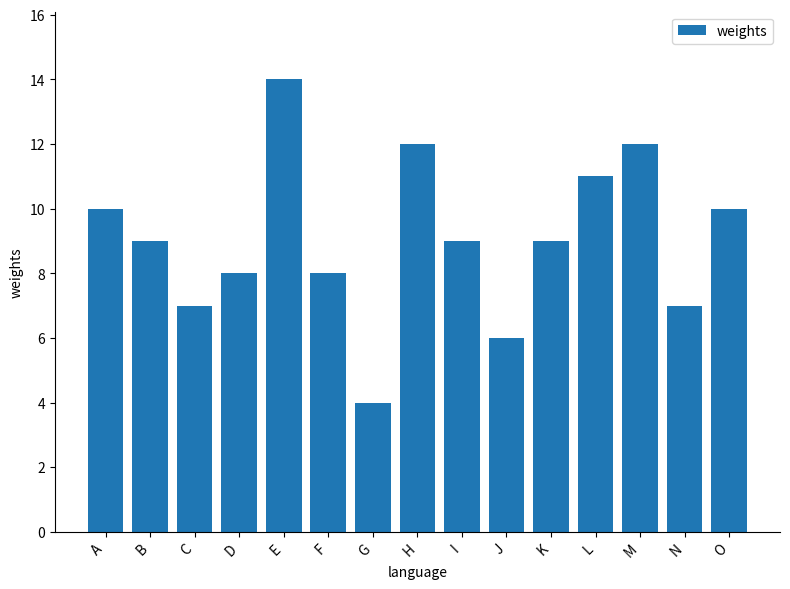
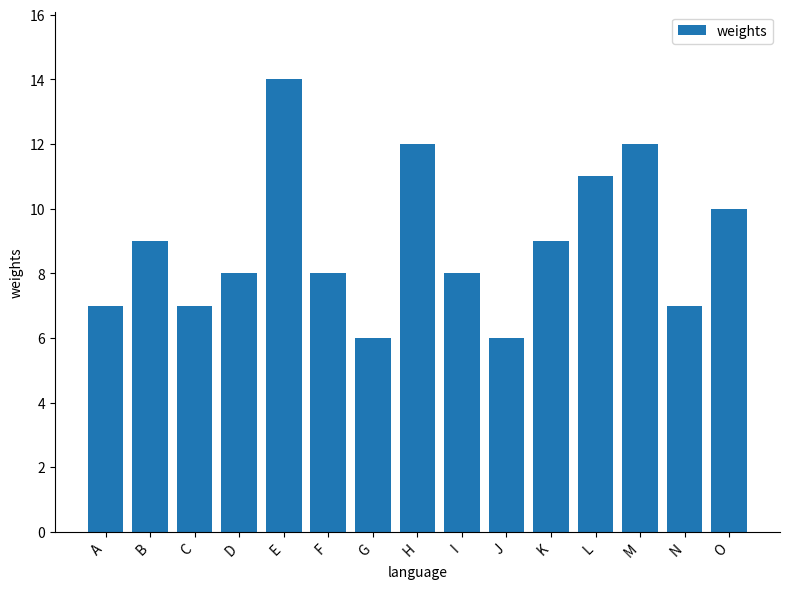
  {
-   "A": 10,
+   "A": 7,
    "B": 9,
    "C": 7,
    "D": 8,
    "E": 14,
    "F": 8,
-   "G": 4,
+   "G": 6,
    "H": 12,
-   "I": 9,
+   "I": 8,
    "J": 6,
    "K": 9,
    "L": 11,
    "M": 12,
    "N": 7,
    "O": 10
  }
